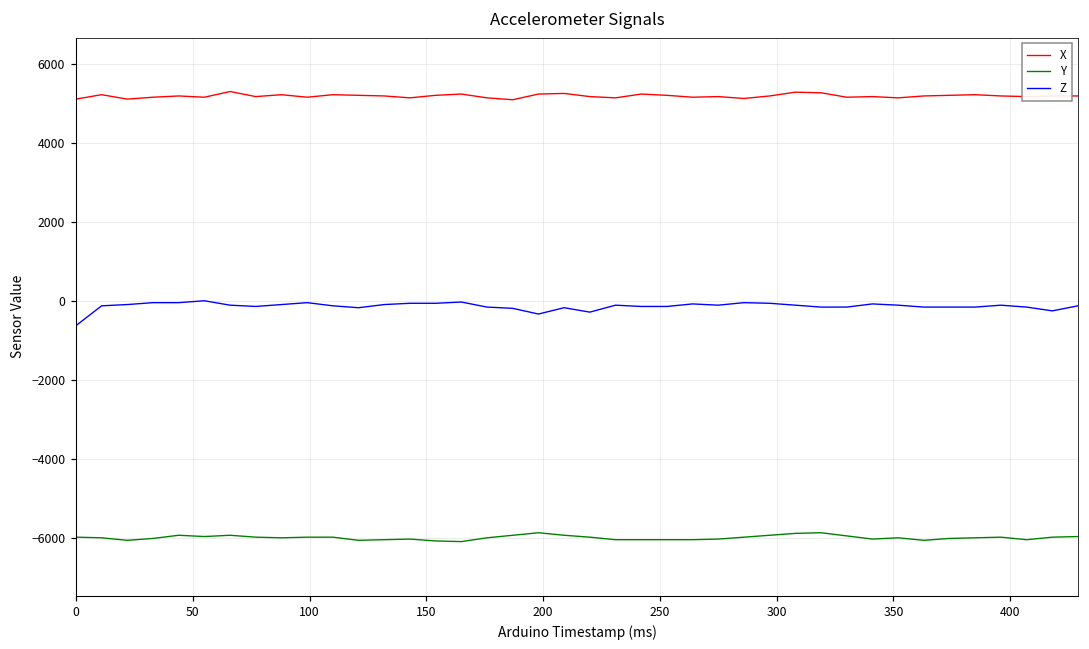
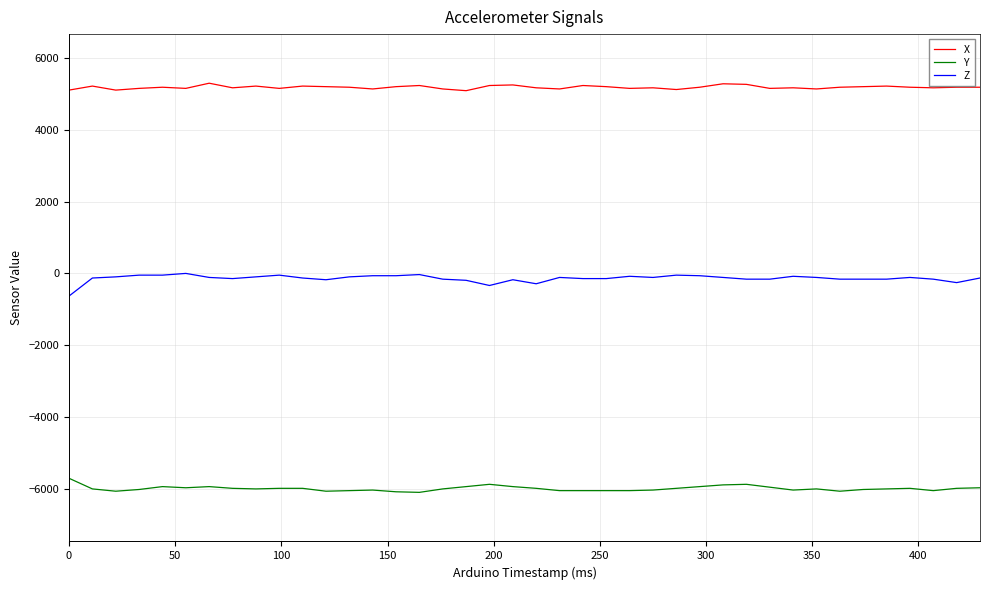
  {
    "X": {
      "0": 5100
    },
    "Y": {
-     "0": -6000
+     "0": -5700
    },
    "Z": {
      "0": -600
    }
  }
